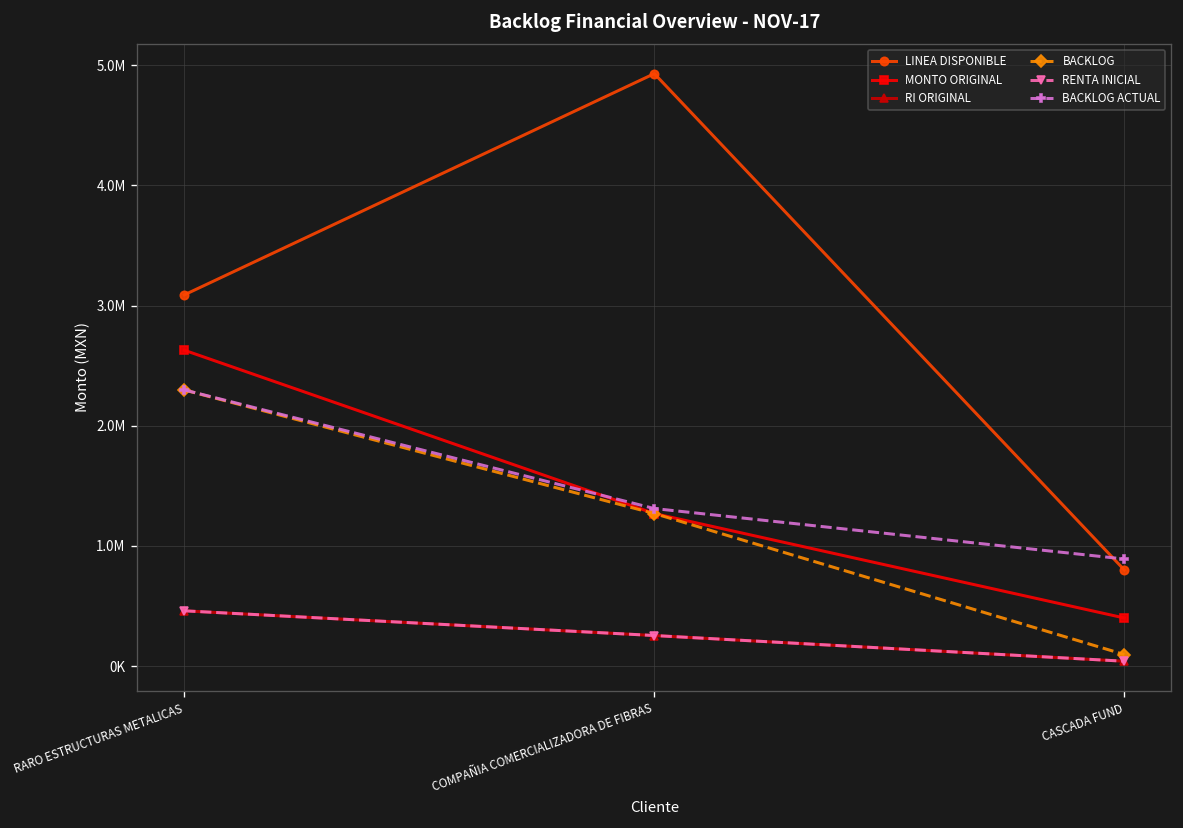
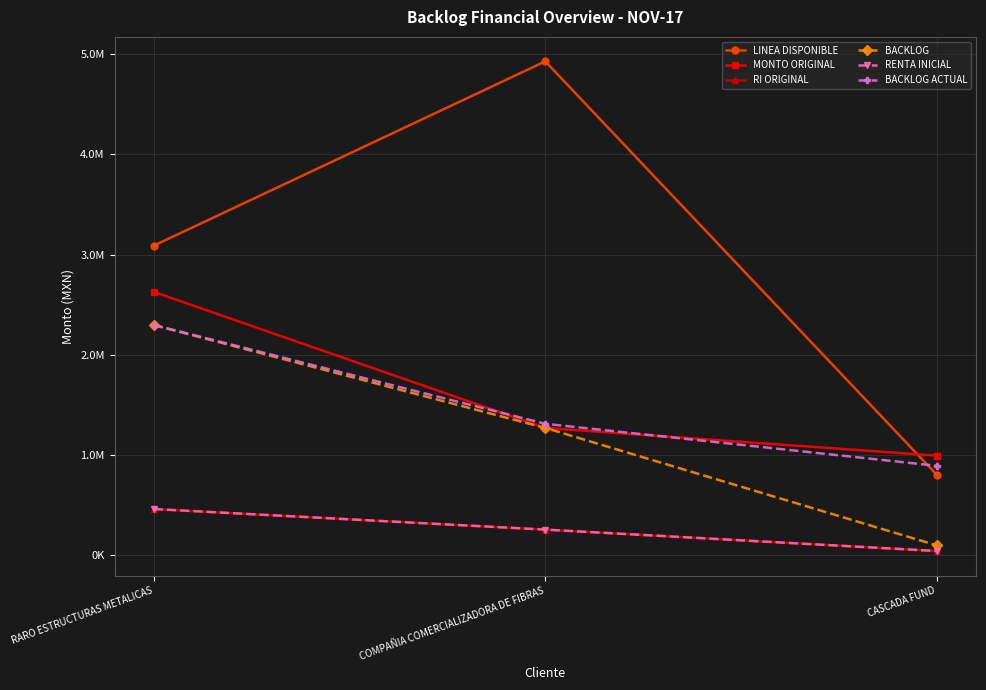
  {
    "LINEA DISPONIBLE": {
      "RARO ESTRUCTURAS METALICAS": 3090000,
      "COMPAÑIA COMERCIALIZADORA DE FIBRAS": 4930000,
      "CASCADA FUND": 800000
    },
    "MONTO ORIGINAL": {
      "RARO ESTRUCTURAS METALICAS": 2630000,
-     "CASCADA FUND": 400000
+     "CASCADA FUND": 990000
    },
    "BACKLOG": {
      "CASCADA FUND": 100000
    }
  }
